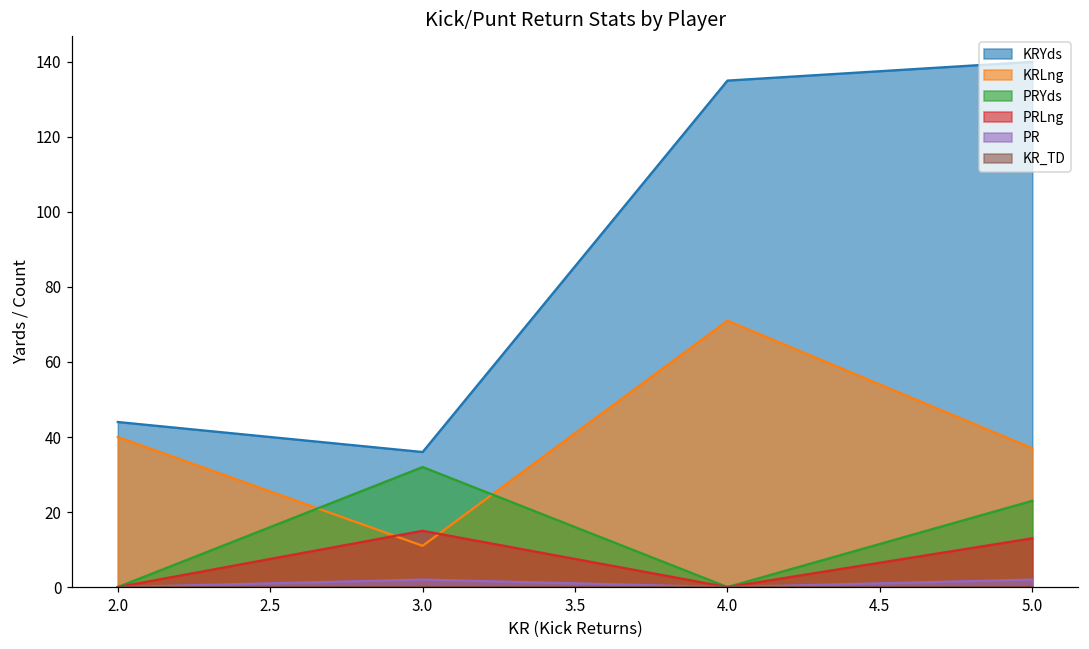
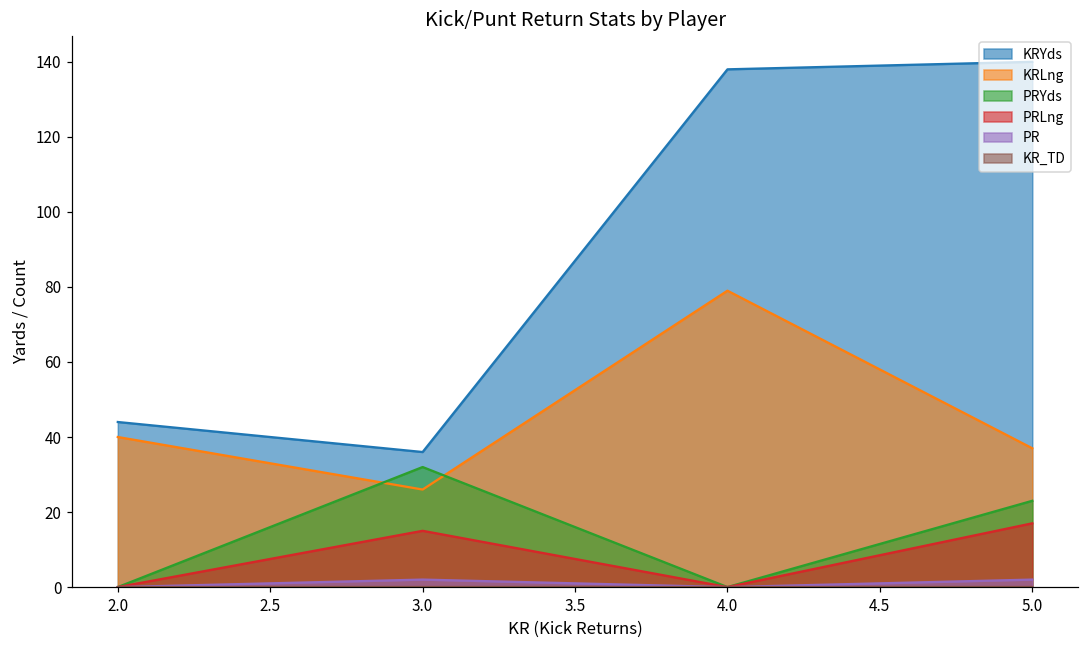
  {
    "KRYds": {
      "2.0": 44,
      "3.0": 36,
-     "4.0": 135
+     "4.0": 138
    },
    "KRLng": {
      "2.0": 40,
-     "3.0": 11,
-     "4.0": 71,
+     "3.0": 26,
+     "4.0": 79,
      "5.0": 37
    },
    "PRYds": {
      "3.0": 32,
      "5.0": 23
    },
    "PRLng": {
      "3.0": 15,
-     "5.0": 13
+     "5.0": 17
    },
    "PR": {
      "3.0": 2,
      "5.0": 2
    },
    "KR_TD": {
      "3.0": 0,
      "5.0": 0
    }
  }
